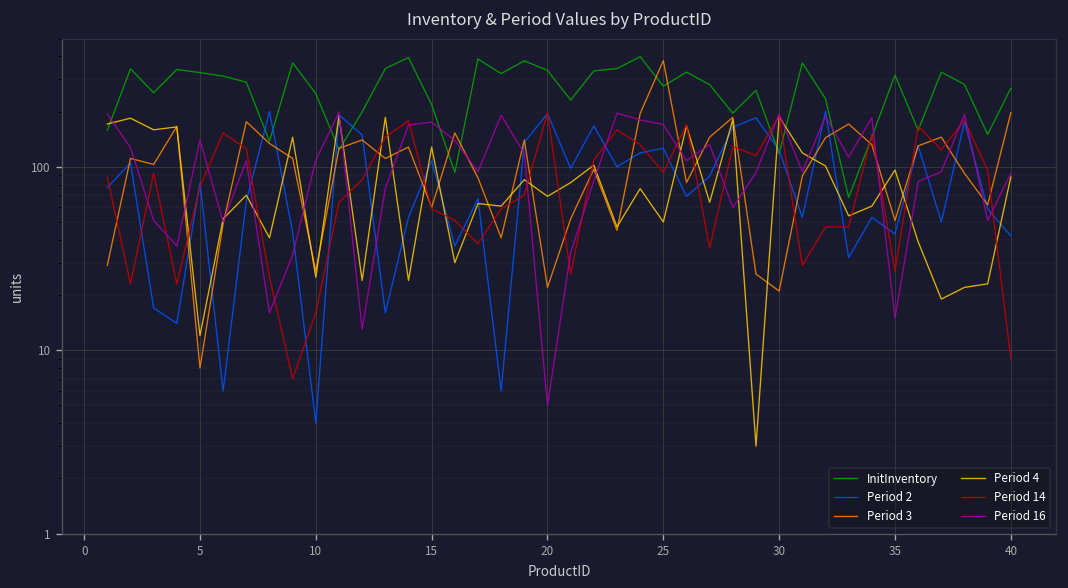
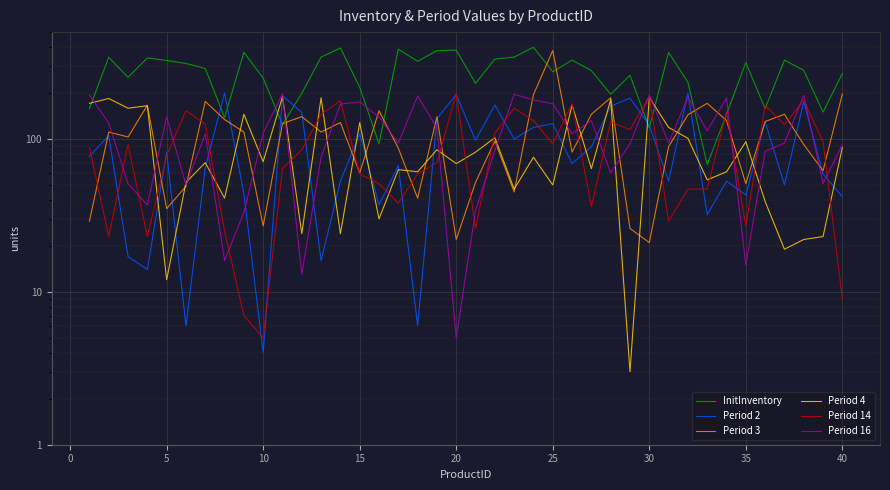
  {
    "InitInventory": {
      "5": 330,
      "10": 250,
      "15": 220,
-     "20": 340,
+     "20": 380,
      "25": 280,
      "30": 120,
      "35": 320,
      "40": 270
    },
    "Period 2": {
      "5": 80,
      "10": 4,
      "15": 110,
      "25": 130,
      "30": 120,
      "35": 43,
      "40": 42
    },
    "Period 3": {
-     "5": 8,
+     "5": 35,
      "10": 27,
      "20": 22,
      "25": 380,
      "30": 21,
      "35": 51,
      "40": 200
    },
    "Period 4": {
      "5": 12,
-     "10": 25,
+     "10": 70,
      "15": 130,
      "20": 70,
      "25": 50,
      "35": 100,
      "40": 90
    },
    "Period 14": {
      "5": 80,
-     "10": 16,
+     "10": 5,
      "25": 90,
      "35": 27,
      "40": 9
    },
    "Period 16": {
      "5": 140,
      "10": 110,
      "15": 180,
      "20": 5,
      "25": 170,
      "35": 15,
      "40": 90
    }
  }
